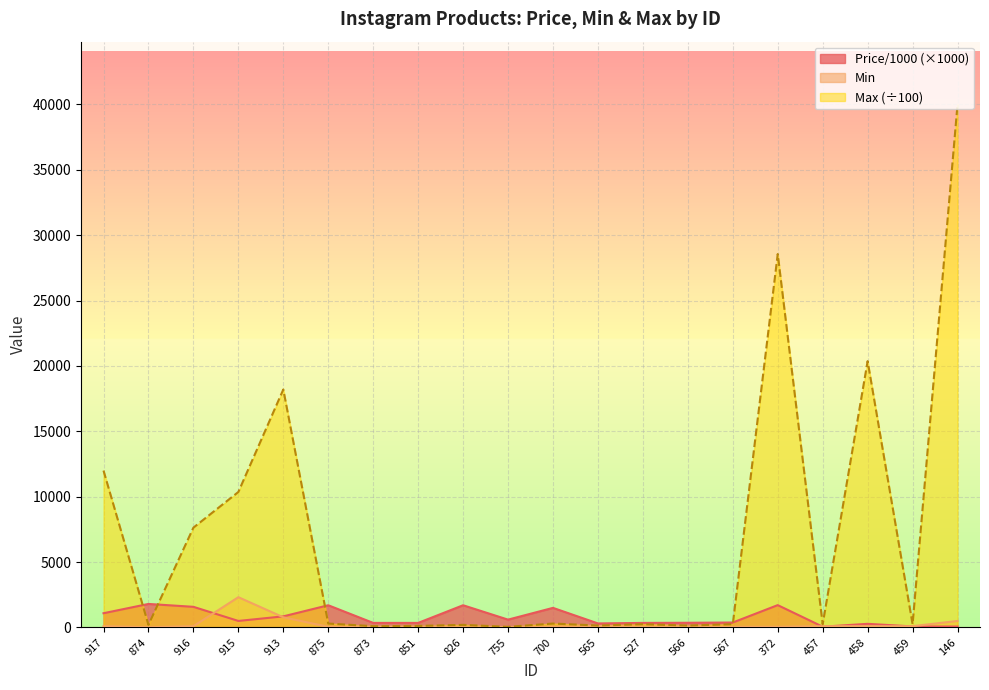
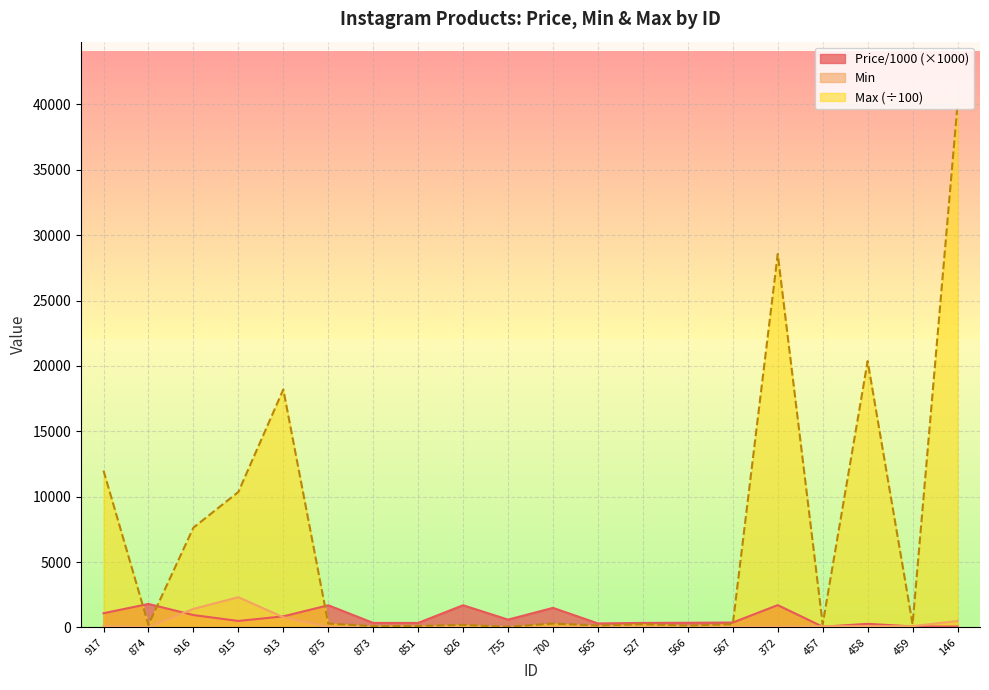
  {
    "Price/1000 (×1000)": {
      "917": 1100,
      "874": 1800,
-     "916": 1600,
+     "916": 1000,
      "915": 500,
      "875": 1700,
      "873": 400,
      "851": 400,
      "826": 1700,
      "755": 600,
      "700": 1500,
      "566": 400,
      "372": 1700,
      "146": 100
    },
    "Min": {
      "917": 100,
-     "916": 100,
+     "916": 1400,
      "915": 2300,
      "875": 100,
      "700": 100,
      "527": 100,
      "567": 100,
      "372": 100,
      "146": 500
    },
    "Max (÷100)": {
      "917": 12000,
      "916": 7600,
      "915": 10400,
      "913": 18200,
      "875": 300,
      "700": 300,
      "372": 28600,
      "458": 20400
    }
  }
